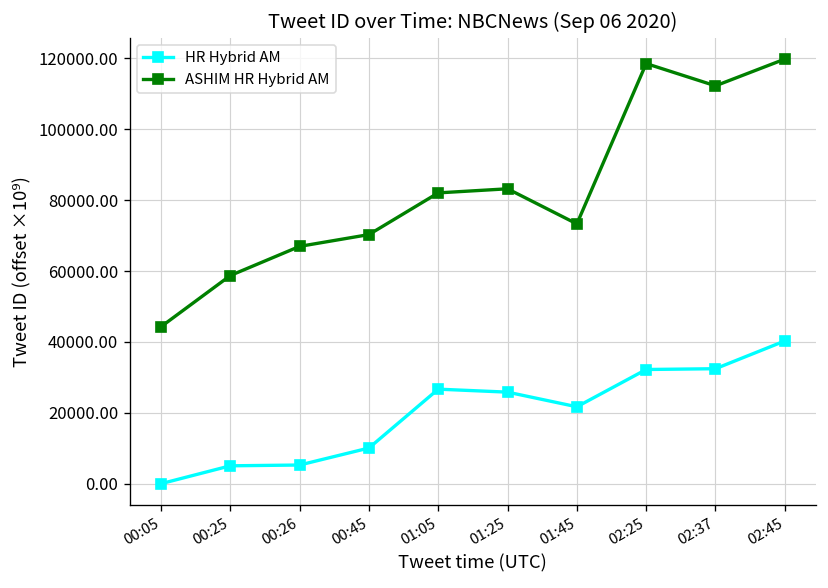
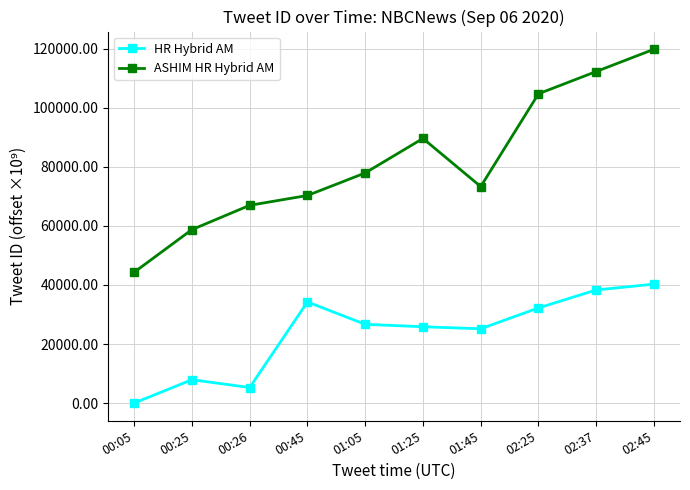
  {
    "HR Hybrid AM": {
      "00:05": 0,
-     "00:25": 5000,
+     "00:25": 8000,
      "00:26": 5000,
-     "00:45": 10000,
+     "00:45": 34000,
      "01:05": 27000,
      "01:25": 26000,
-     "01:45": 22000,
+     "01:45": 25000,
      "02:25": 32000,
-     "02:37": 32000,
+     "02:37": 38000,
      "02:45": 40000
    },
    "ASHIM HR Hybrid AM": {
      "00:05": 44000,
      "00:25": 59000,
      "00:26": 67000,
      "00:45": 70000,
-     "01:05": 82000,
-     "01:25": 83000,
+     "01:05": 78000,
+     "01:25": 90000,
      "01:45": 73000,
-     "02:25": 119000,
+     "02:25": 105000,
      "02:37": 112000,
      "02:45": 120000
    }
  }
